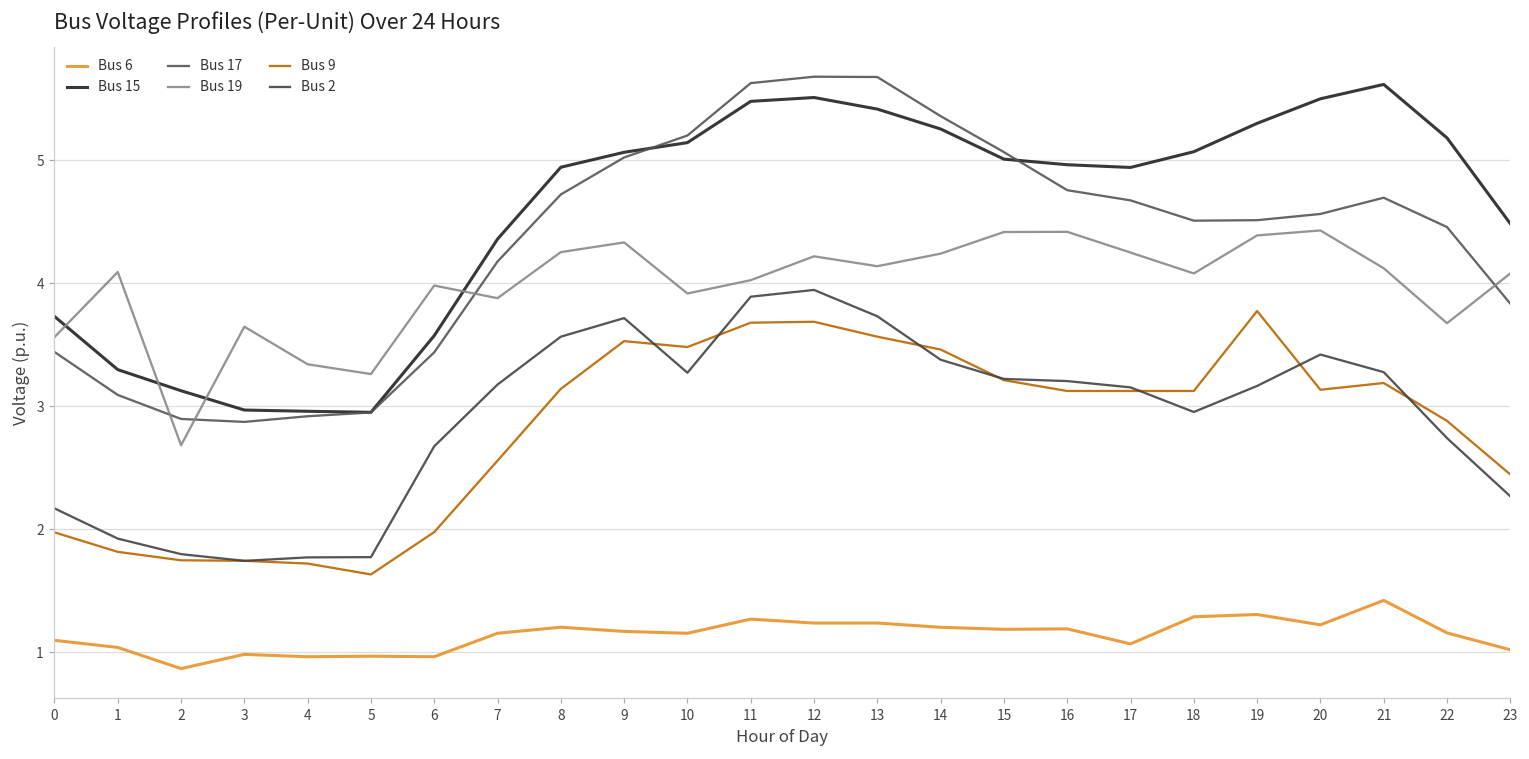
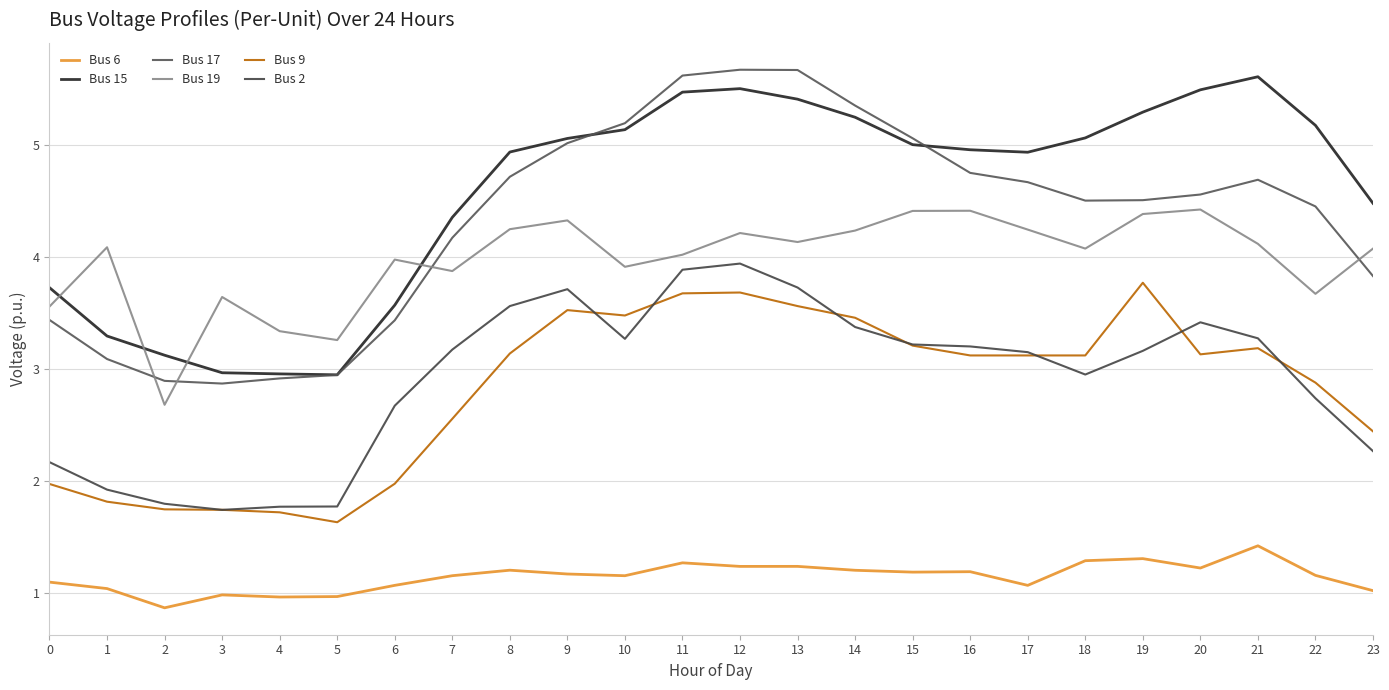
  {
    "Bus 6": {
      "0": 1.10,
      "1": 1.04,
      "2": 0.87,
      "3": 0.98,
      "4": 0.96,
      "5": 0.97,
-     "6": 0.96,
+     "6": 1.07,
      "7": 1.16,
      "8": 1.20,
      "9": 1.17,
      "10": 1.16,
      "11": 1.27,
      "12": 1.24,
      "13": 1.24,
      "14": 1.20,
      "15": 1.19,
      "16": 1.19,
      "17": 1.07,
      "18": 1.29,
      "19": 1.31,
      "20": 1.22,
      "21": 1.42,
      "22": 1.16,
      "23": 1.02
    },
    "Bus 19": {
      "0": 3.56,
      "1": 4.09,
      "2": 2.68,
      "3": 3.65,
      "4": 3.34,
      "5": 3.26,
      "6": 3.98,
      "7": 3.88,
      "8": 4.25,
      "9": 4.33,
      "10": 3.92,
      "11": 4.02,
      "12": 4.22,
      "13": 4.14,
      "14": 4.24,
      "15": 4.42,
      "16": 4.42,
      "17": 4.25,
      "18": 4.08,
      "19": 4.39,
      "20": 4.43,
      "21": 4.12,
      "22": 3.67,
      "23": 4.08
    },
    "Bus 9": {
      "0": 1.98,
      "1": 1.82,
      "2": 1.75,
      "4": 1.72,
      "5": 1.63,
      "6": 1.98,
      "7": 2.56,
      "8": 3.14,
      "9": 3.53,
      "10": 3.48,
      "11": 3.68,
      "12": 3.69,
      "13": 3.56,
      "14": 3.46,
      "16": 3.12,
      "17": 3.12,
      "18": 3.12,
      "19": 3.77,
      "20": 3.13,
      "21": 3.19,
      "22": 2.88,
      "23": 2.45
    }
  }
